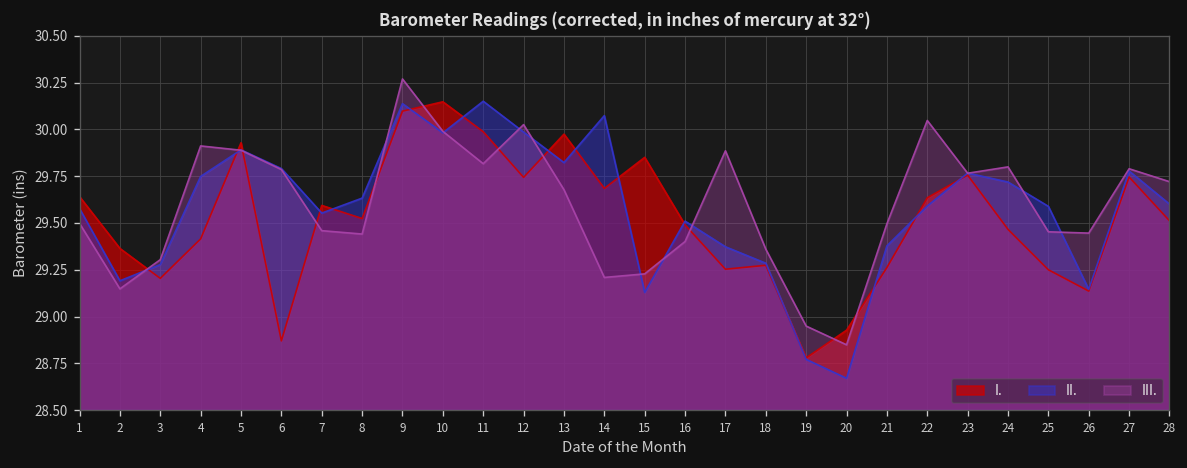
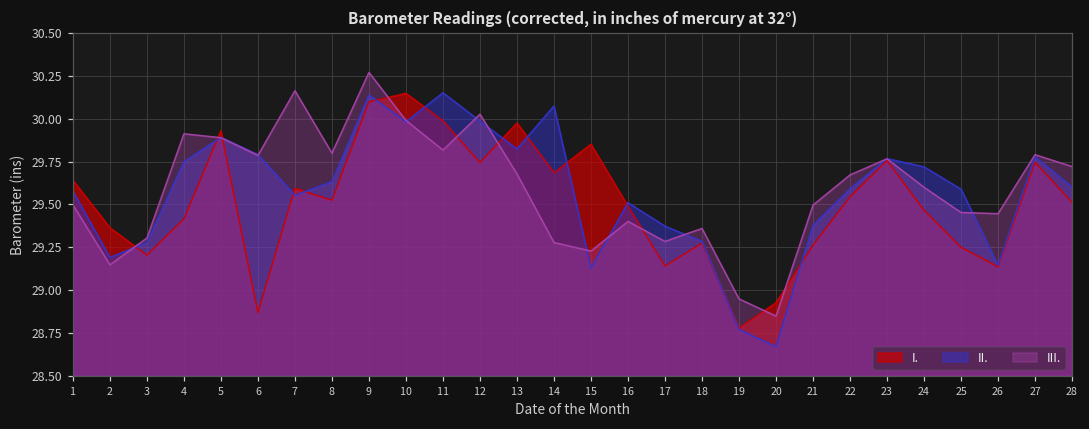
  {
    "I.": {
      "1": 29.64,
      "2": 29.36,
      "3": 29.20,
      "4": 29.42,
      "5": 29.93,
      "6": 28.87,
      "7": 29.59,
      "8": 29.52,
      "9": 30.10,
      "10": 30.15,
      "11": 29.99,
      "12": 29.74,
      "13": 29.98,
      "14": 29.69,
      "15": 29.85,
      "16": 29.49,
-     "17": 29.25,
+     "17": 29.14,
      "20": 28.93,
      "21": 29.26,
-     "22": 29.64,
+     "22": 29.54,
      "24": 29.47,
      "25": 29.25,
      "27": 29.75,
      "28": 29.51
    },
    "II.": {
      "1": 29.58,
      "2": 29.19,
      "3": 29.28,
      "4": 29.75,
      "7": 29.55,
      "8": 29.63,
      "9": 30.14,
      "11": 30.15,
      "12": 29.99,
      "13": 29.82,
      "14": 30.07,
      "15": 29.13,
      "16": 29.51,
      "17": 29.37,
      "20": 28.67,
      "21": 29.38,
      "22": 29.59,
      "24": 29.72,
      "25": 29.59,
      "28": 29.60
    },
    "III.": {
      "1": 29.50,
      "2": 29.15,
      "3": 29.30,
      "4": 29.91,
-     "7": 29.46,
-     "8": 29.44,
+     "7": 30.16,
+     "8": 29.80,
      "9": 30.27,
      "11": 29.82,
      "12": 30.03,
      "13": 29.68,
-     "14": 29.21,
+     "14": 29.28,
      "15": 29.23,
      "16": 29.40,
-     "17": 29.89,
+     "17": 29.28,
      "18": 29.36,
      "19": 28.95,
      "20": 28.85,
      "21": 29.50,
-     "22": 30.05,
-     "24": 29.8,
+     "22": 29.67,
+     "24": 29.6,
      "25": 29.45,
      "26": 29.45,
      "28": 29.72
    }
  }
